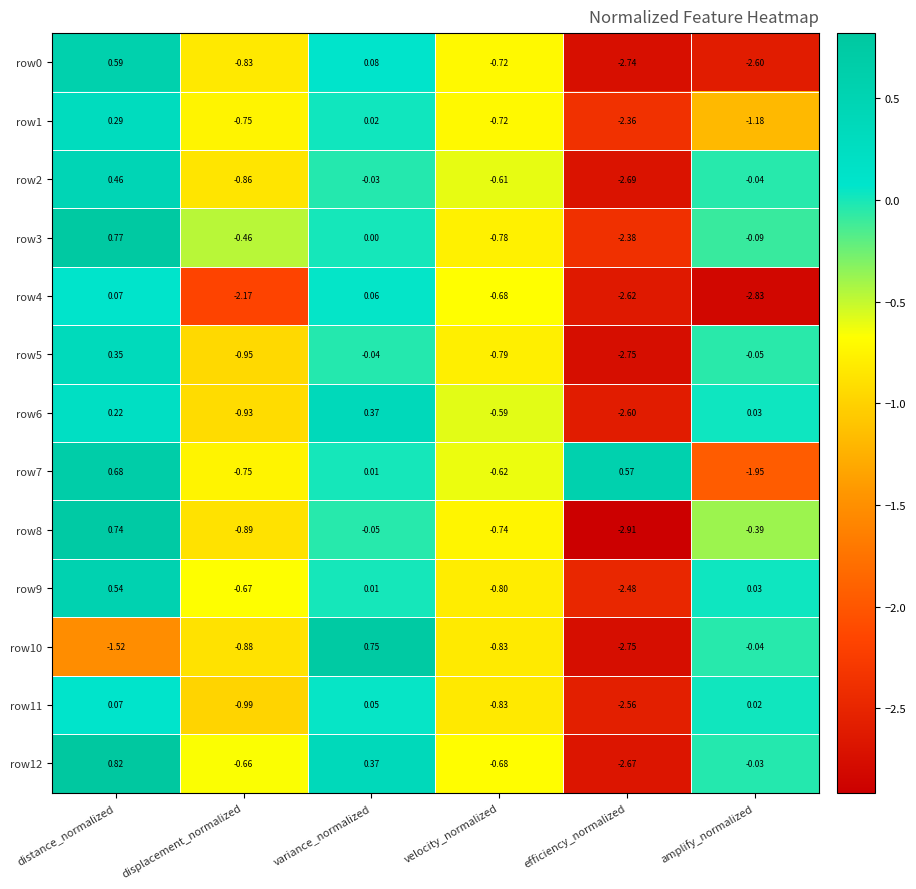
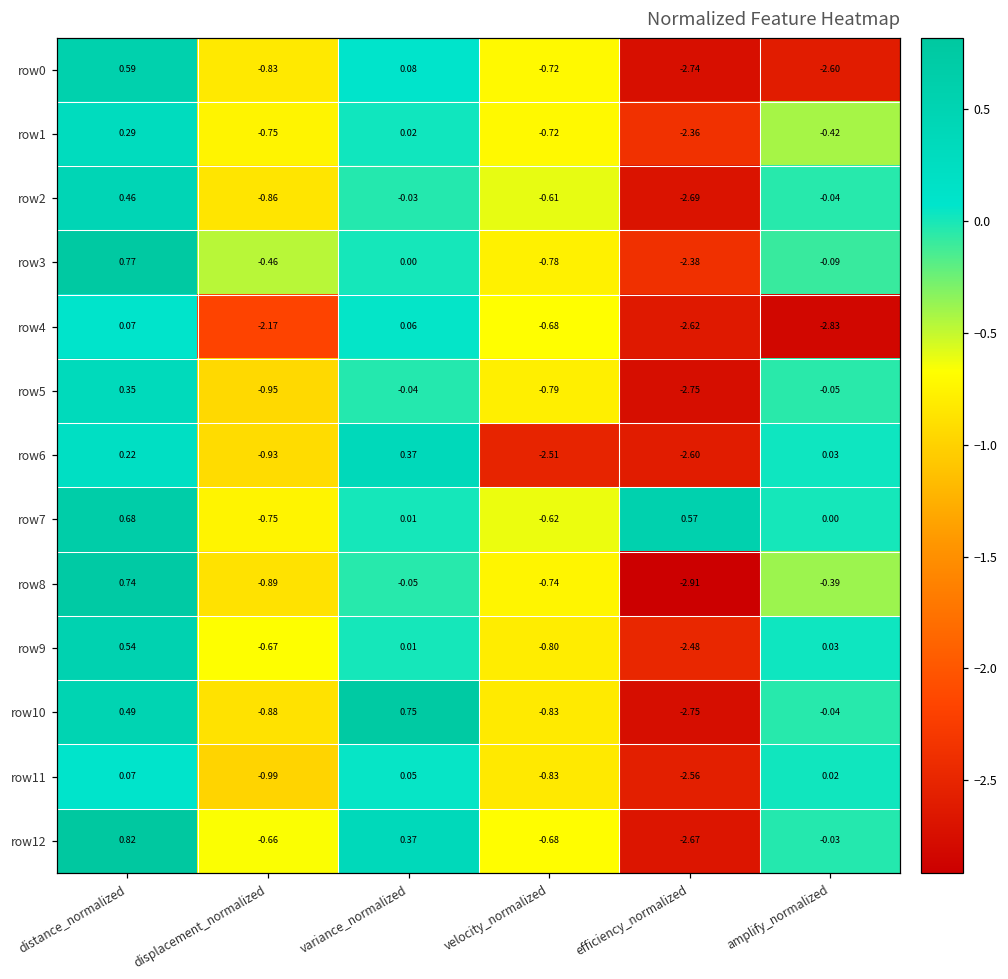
  {
    "row0": {
      "distance_normalized": 0.59,
      "displacement_normalized": -0.83,
      "variance_normalized": 0.08,
      "velocity_normalized": -0.72,
      "efficiency_normalized": -2.74,
      "amplify_normalized": -2.60
    },
    "row1": {
      "distance_normalized": 0.29,
      "displacement_normalized": -0.75,
      "variance_normalized": 0.02,
      "velocity_normalized": -0.72,
      "efficiency_normalized": -2.36,
-     "amplify_normalized": -1.18
+     "amplify_normalized": -0.42
    },
    "row2": {
      "distance_normalized": 0.46,
      "displacement_normalized": -0.86,
      "variance_normalized": -0.03,
      "velocity_normalized": -0.61,
      "efficiency_normalized": -2.69,
      "amplify_normalized": -0.04
    },
    "row3": {
      "distance_normalized": 0.77,
      "displacement_normalized": -0.46,
      "variance_normalized": 0.00,
      "velocity_normalized": -0.78,
      "efficiency_normalized": -2.38,
      "amplify_normalized": -0.09
    },
    "row4": {
      "distance_normalized": 0.07,
      "displacement_normalized": -2.17,
      "variance_normalized": 0.06,
      "velocity_normalized": -0.68,
      "efficiency_normalized": -2.62,
      "amplify_normalized": -2.83
    },
    "row5": {
      "distance_normalized": 0.35,
      "displacement_normalized": -0.95,
      "variance_normalized": -0.04,
      "velocity_normalized": -0.79,
      "efficiency_normalized": -2.75,
      "amplify_normalized": -0.05
    },
    "row6": {
      "distance_normalized": 0.22,
      "displacement_normalized": -0.93,
      "variance_normalized": 0.37,
-     "velocity_normalized": -0.59,
+     "velocity_normalized": -2.51,
      "efficiency_normalized": -2.60,
      "amplify_normalized": 0.03
    },
    "row7": {
      "distance_normalized": 0.68,
      "displacement_normalized": -0.75,
      "variance_normalized": 0.01,
      "velocity_normalized": -0.62,
      "efficiency_normalized": 0.57,
-     "amplify_normalized": -1.95
+     "amplify_normalized": 0.00
    },
    "row8": {
      "distance_normalized": 0.74,
      "displacement_normalized": -0.89,
      "variance_normalized": -0.05,
      "velocity_normalized": -0.74,
      "efficiency_normalized": -2.91,
      "amplify_normalized": -0.39
    },
    "row9": {
      "distance_normalized": 0.54,
      "displacement_normalized": -0.67,
      "variance_normalized": 0.01,
      "velocity_normalized": -0.80,
      "efficiency_normalized": -2.48,
      "amplify_normalized": 0.03
    },
    "row10": {
-     "distance_normalized": -1.52,
+     "distance_normalized": 0.49,
      "displacement_normalized": -0.88,
      "variance_normalized": 0.75,
      "velocity_normalized": -0.83,
      "efficiency_normalized": -2.75,
      "amplify_normalized": -0.04
    },
    "row11": {
      "distance_normalized": 0.07,
      "displacement_normalized": -0.99,
      "variance_normalized": 0.05,
      "velocity_normalized": -0.83,
      "efficiency_normalized": -2.56,
      "amplify_normalized": 0.02
    },
    "row12": {
      "distance_normalized": 0.82,
      "displacement_normalized": -0.66,
      "variance_normalized": 0.37,
      "velocity_normalized": -0.68,
      "efficiency_normalized": -2.67,
      "amplify_normalized": -0.03
    }
  }
